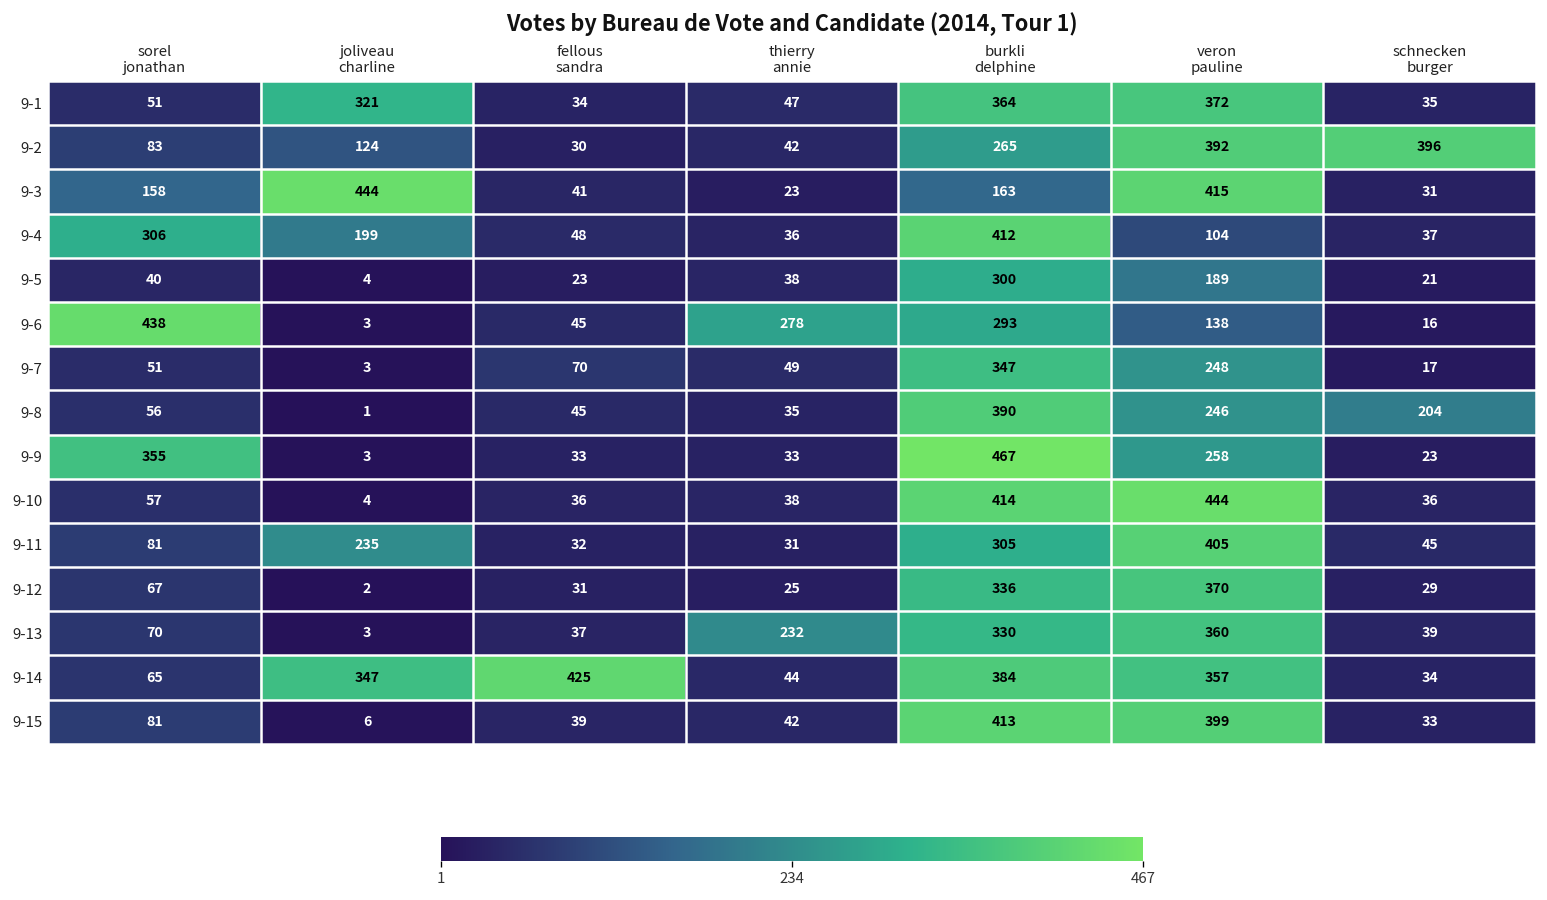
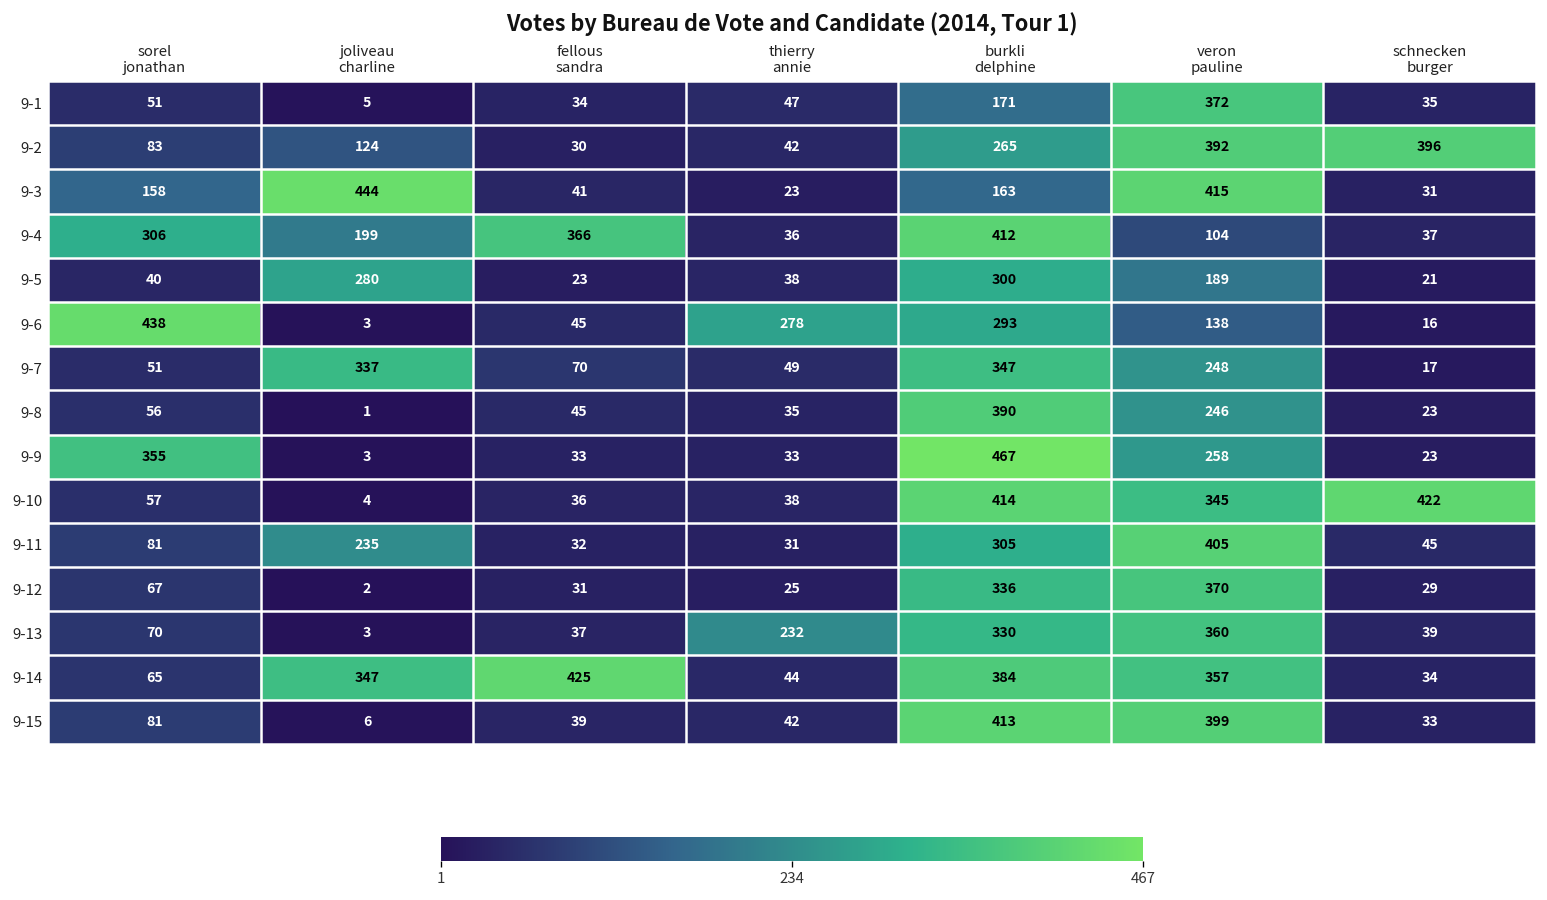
  {
    "9-1": {
      "sorel jonathan": 51,
-     "joliveau charline": 321,
+     "joliveau charline": 5,
      "fellous sandra": 34,
      "thierry annie": 47,
-     "burkli delphine": 364,
+     "burkli delphine": 171,
      "veron pauline": 372,
      "schnecken burger": 35
    },
    "9-2": {
      "sorel jonathan": 83,
      "joliveau charline": 124,
      "fellous sandra": 30,
      "thierry annie": 42,
      "burkli delphine": 265,
      "veron pauline": 392,
      "schnecken burger": 396
    },
    "9-3": {
      "sorel jonathan": 158,
      "joliveau charline": 444,
      "fellous sandra": 41,
      "thierry annie": 23,
      "burkli delphine": 163,
      "veron pauline": 415,
      "schnecken burger": 31
    },
    "9-4": {
      "sorel jonathan": 306,
      "joliveau charline": 199,
-     "fellous sandra": 48,
+     "fellous sandra": 366,
      "thierry annie": 36,
      "burkli delphine": 412,
      "veron pauline": 104,
      "schnecken burger": 37
    },
    "9-5": {
      "sorel jonathan": 40,
-     "joliveau charline": 4,
+     "joliveau charline": 280,
      "fellous sandra": 23,
      "thierry annie": 38,
      "burkli delphine": 300,
      "veron pauline": 189,
      "schnecken burger": 21
    },
    "9-6": {
      "sorel jonathan": 438,
      "joliveau charline": 3,
      "fellous sandra": 45,
      "thierry annie": 278,
      "burkli delphine": 293,
      "veron pauline": 138,
      "schnecken burger": 16
    },
    "9-7": {
      "sorel jonathan": 51,
-     "joliveau charline": 3,
+     "joliveau charline": 337,
      "fellous sandra": 70,
      "thierry annie": 49,
      "burkli delphine": 347,
      "veron pauline": 248,
      "schnecken burger": 17
    },
    "9-8": {
      "sorel jonathan": 56,
      "joliveau charline": 1,
      "fellous sandra": 45,
      "thierry annie": 35,
      "burkli delphine": 390,
      "veron pauline": 246,
-     "schnecken burger": 204
+     "schnecken burger": 23
    },
    "9-9": {
      "sorel jonathan": 355,
      "joliveau charline": 3,
      "fellous sandra": 33,
      "thierry annie": 33,
      "burkli delphine": 467,
      "veron pauline": 258,
      "schnecken burger": 23
    },
    "9-10": {
      "sorel jonathan": 57,
      "joliveau charline": 4,
      "fellous sandra": 36,
      "thierry annie": 38,
      "burkli delphine": 414,
-     "veron pauline": 444,
-     "schnecken burger": 36
+     "veron pauline": 345,
+     "schnecken burger": 422
    },
    "9-11": {
      "sorel jonathan": 81,
      "joliveau charline": 235,
      "fellous sandra": 32,
      "thierry annie": 31,
      "burkli delphine": 305,
      "veron pauline": 405,
      "schnecken burger": 45
    },
    "9-12": {
      "sorel jonathan": 67,
      "joliveau charline": 2,
      "fellous sandra": 31,
      "thierry annie": 25,
      "burkli delphine": 336,
      "veron pauline": 370,
      "schnecken burger": 29
    },
    "9-13": {
      "sorel jonathan": 70,
      "joliveau charline": 3,
      "fellous sandra": 37,
      "thierry annie": 232,
      "burkli delphine": 330,
      "veron pauline": 360,
      "schnecken burger": 39
    },
    "9-14": {
      "sorel jonathan": 65,
      "joliveau charline": 347,
      "fellous sandra": 425,
      "thierry annie": 44,
      "burkli delphine": 384,
      "veron pauline": 357,
      "schnecken burger": 34
    },
    "9-15": {
      "sorel jonathan": 81,
      "joliveau charline": 6,
      "fellous sandra": 39,
      "thierry annie": 42,
      "burkli delphine": 413,
      "veron pauline": 399,
      "schnecken burger": 33
    }
  }
